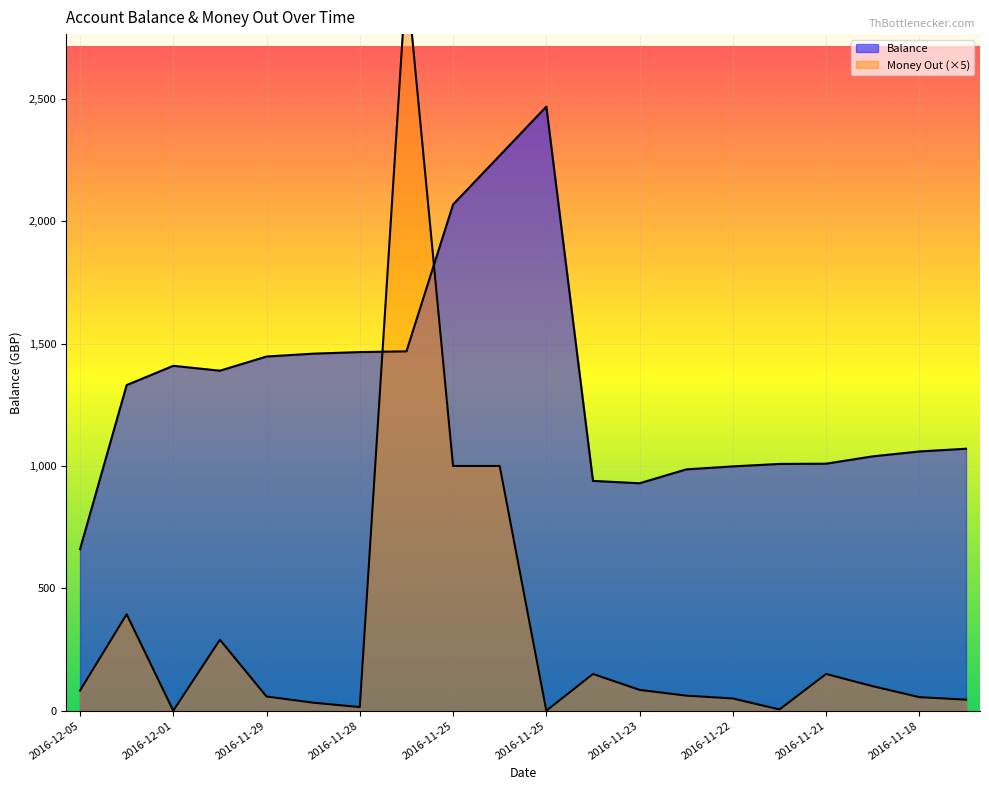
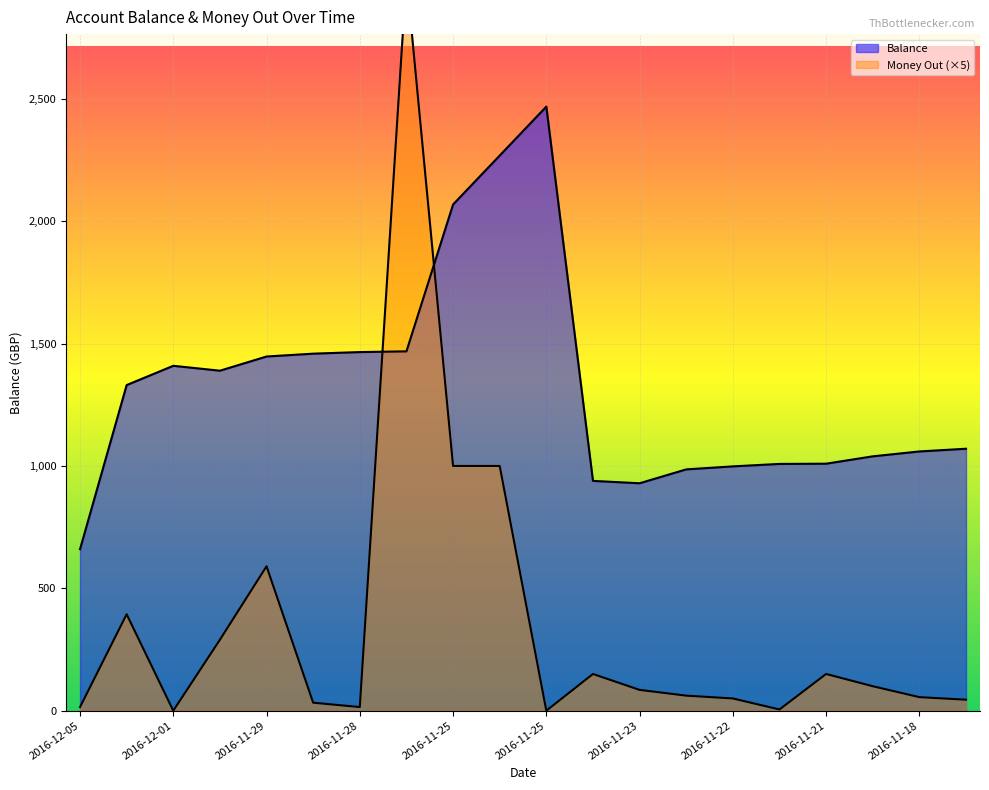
  {
    "Balance": {
      "2016-12-05": "660",
      "2016-11-29": "1,450",
      "2016-11-23": "930"
    },
    "Money Out (×5)": {
-     "2016-12-05": "80",
-     "2016-11-29": "60",
+     "2016-12-05": "10",
+     "2016-11-29": "590",
      "2016-11-23": "90"
    }
  }
